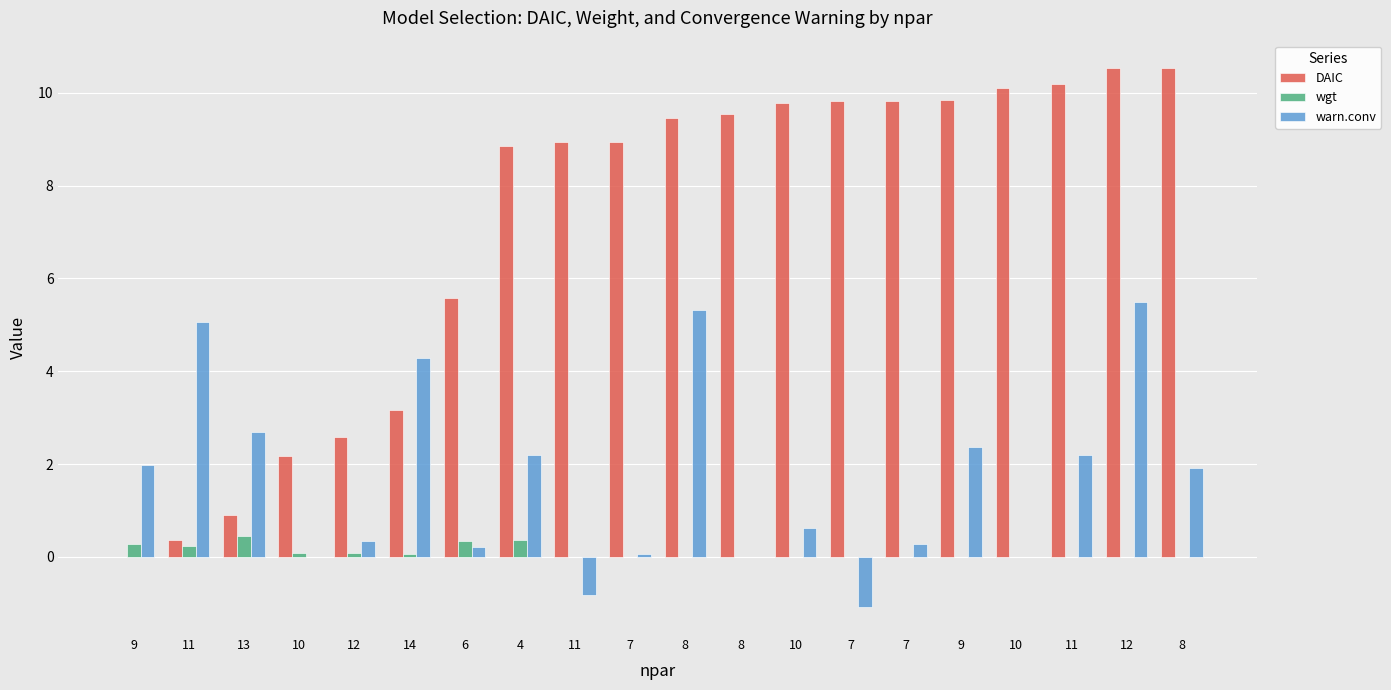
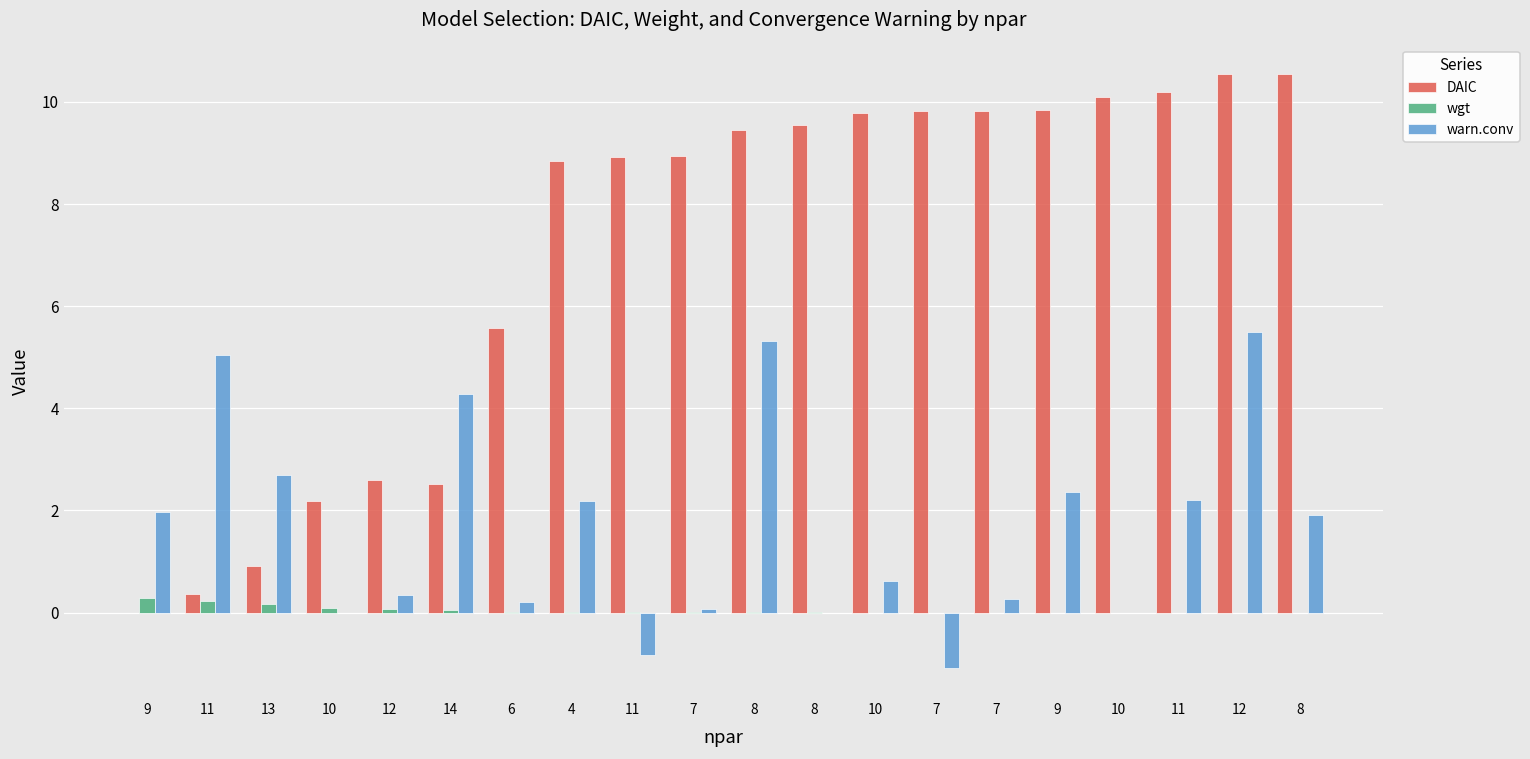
  {
    "DAIC": {
      "13": 0.9,
-     "14": 3.2,
+     "14": 2.5,
      "6": 5.6,
      "4": 8.9
    },
    "wgt": {
-     "13": 0.5,
+     "13": 0.2,
      "14": 0.1,
-     "6": 0.3,
-     "4": 0.4
+     "6": 0.0,
+     "4": 0.0
    },
    "warn.conv": {
      "13": 2.7,
      "14": 4.3,
      "6": 0.2,
      "4": 2.2
    }
  }
